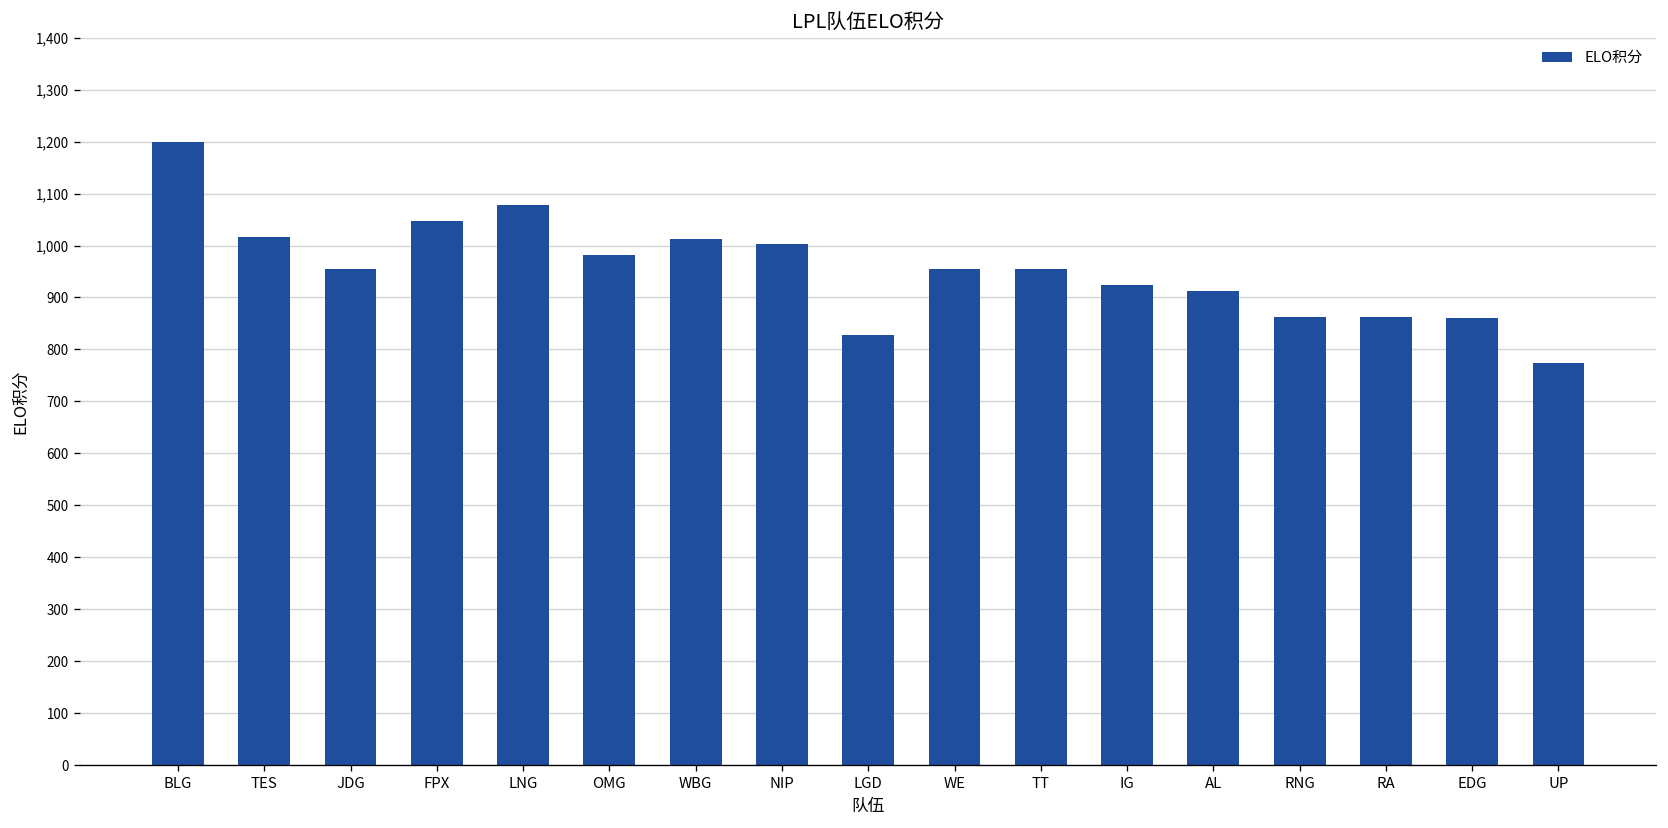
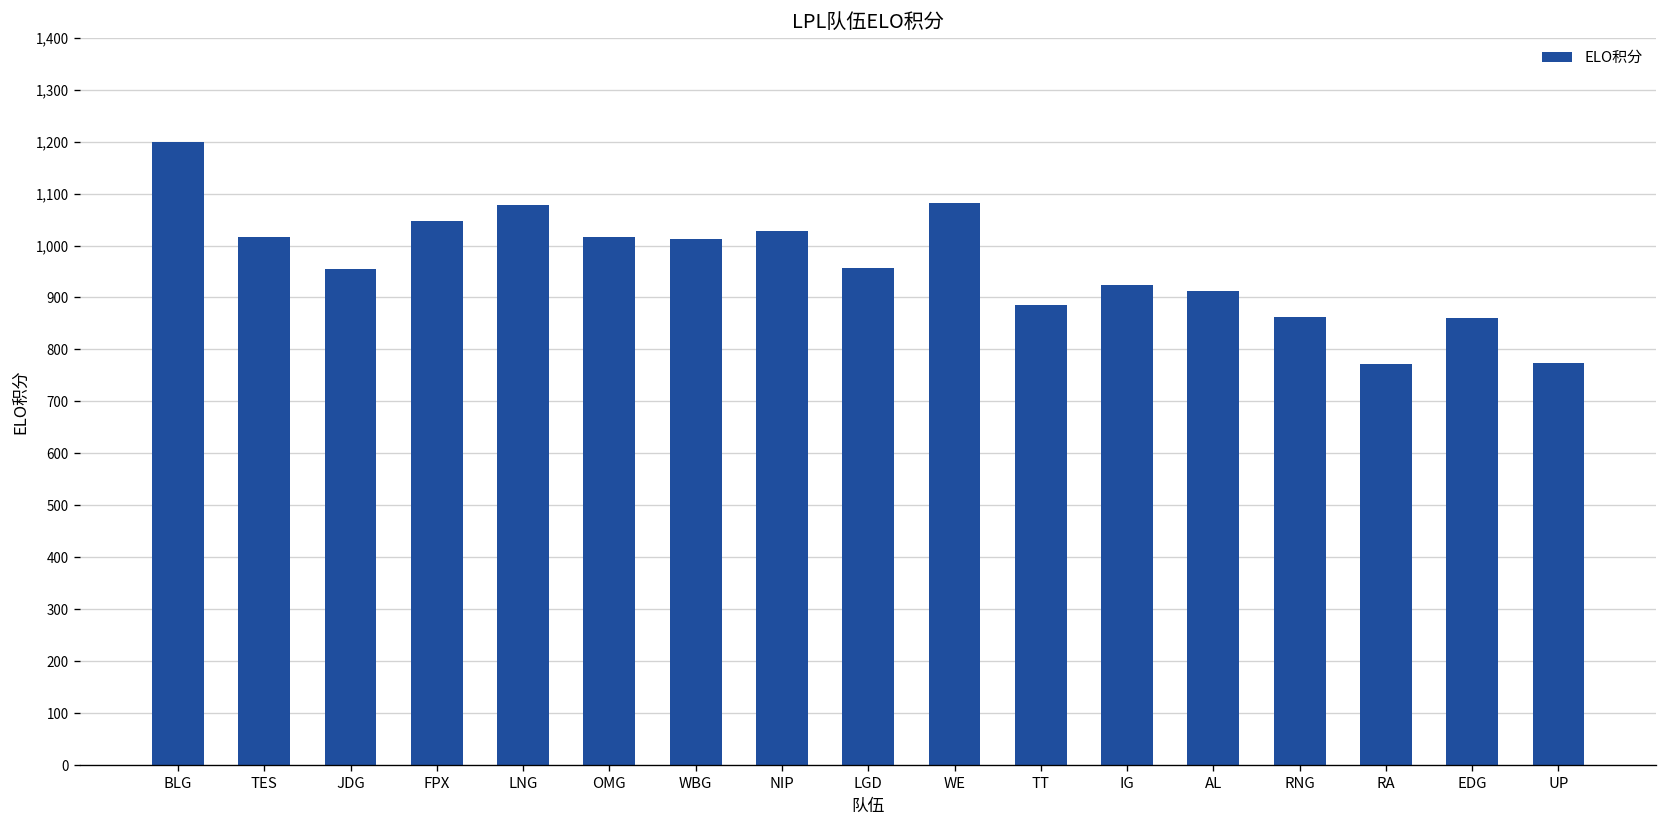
  {
    "BLG": "1,200",
    "TES": "1,020",
    "JDG": "950",
    "FPX": "1,050",
    "LNG": "1,080",
-   "OMG": "980",
+   "OMG": "1,020",
    "WBG": "1,010",
-   "NIP": "1,000",
-   "LGD": "830",
-   "WE": "960",
-   "TT": "950",
+   "NIP": "1,030",
+   "LGD": "960",
+   "WE": "1,080",
+   "TT": "890",
    "IG": "920",
    "AL": "910",
    "RNG": "860",
-   "RA": "860",
+   "RA": "770",
    "EDG": "860",
    "UP": "770"
  }
